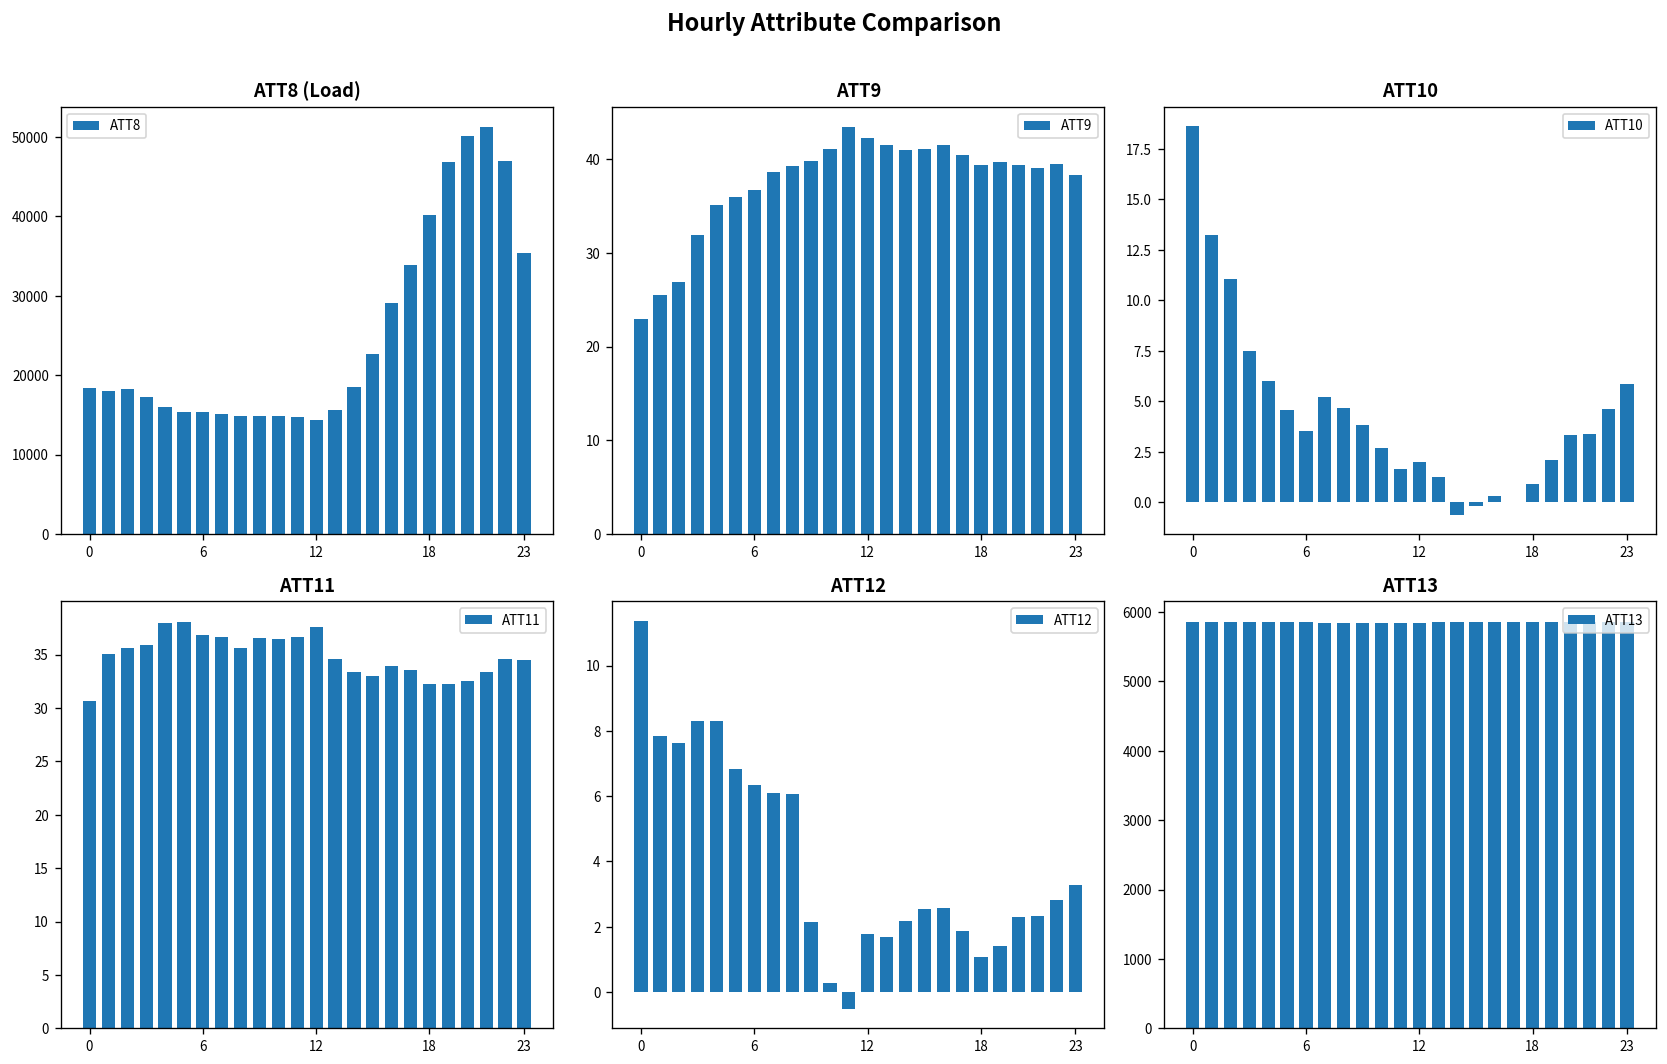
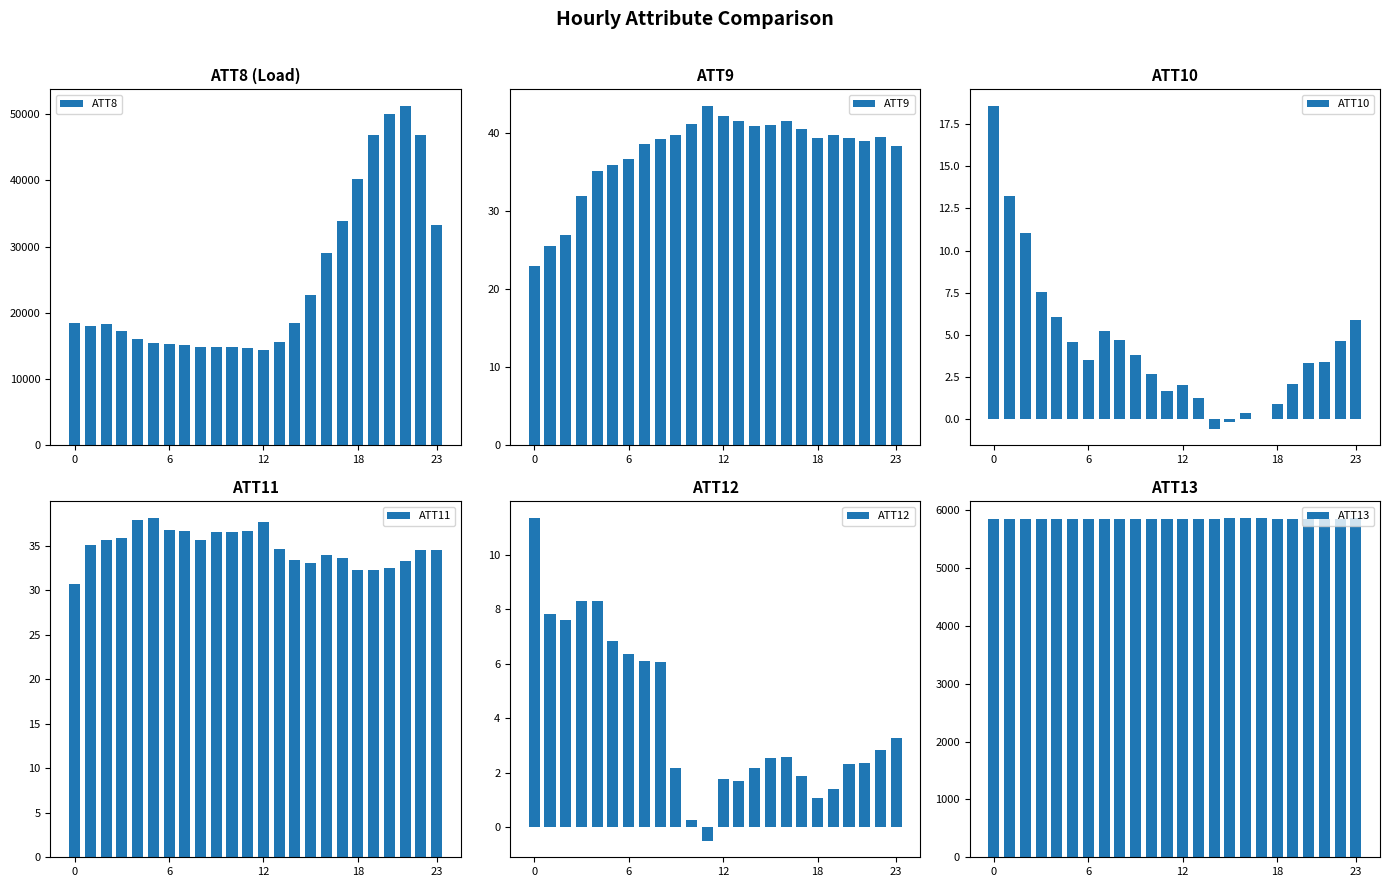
  {
    "ATT8 (Load)": {
      "0": 18000,
      "6": 15000,
      "12": 14000,
      "18": 40000,
-     "23": 35000
+     "23": 33000
    },
    "ATT9": {
      "0": 23,
      "6": 37,
      "12": 42,
      "18": 39,
      "23": 38
    },
    "ATT10": {
      "0": 18.6,
      "6": 3.5,
      "12": 2.0,
      "18": 0.9,
      "23": 5.9
    },
    "ATT11": {
      "0": 31,
      "6": 37,
      "12": 38,
      "18": 32,
      "23": 35
    },
    "ATT12": {
      "0": 11.4,
      "6": 6.3,
      "12": 1.8,
      "18": 1.1,
      "23": 3.3
    },
    "ATT13": {
      "0": 5800,
      "6": 5800,
      "12": 5800,
      "18": 5900
    }
  }
